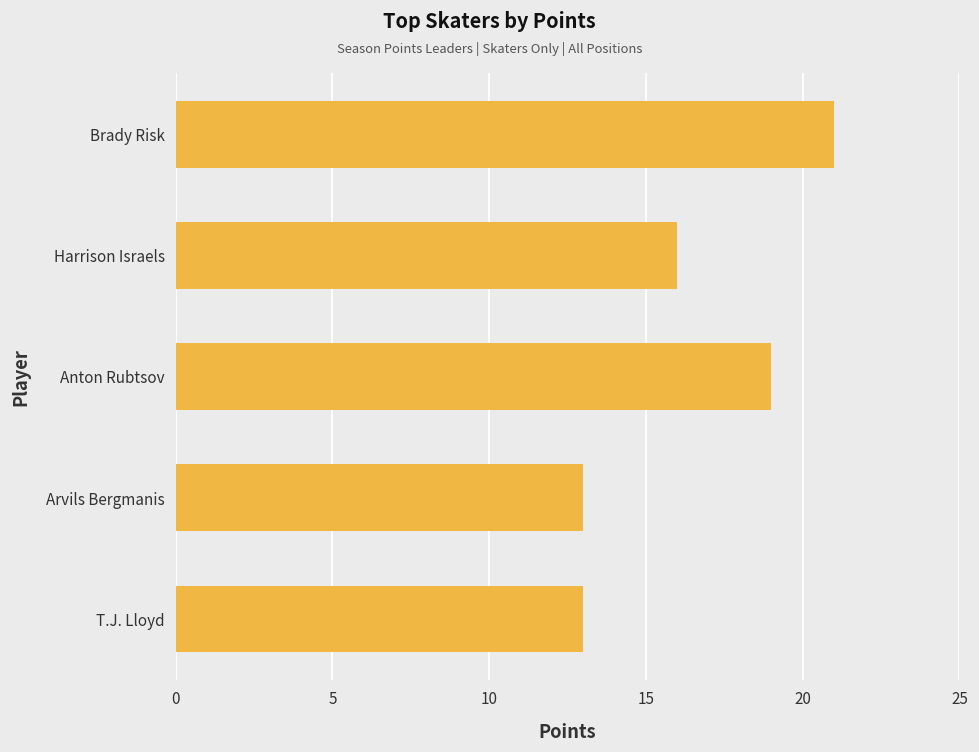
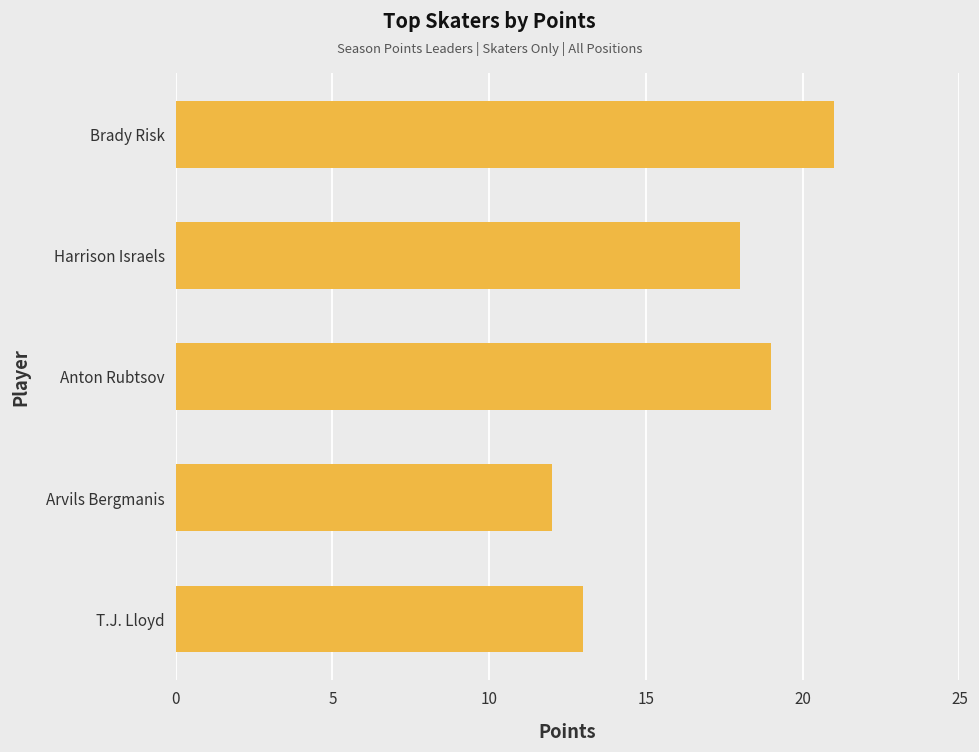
  {
    "Brady Risk": 21,
-   "Harrison Israels": 16,
+   "Harrison Israels": 18,
    "Anton Rubtsov": 19,
-   "Arvils Bergmanis": 13,
+   "Arvils Bergmanis": 12,
    "T.J. Lloyd": 13
  }
